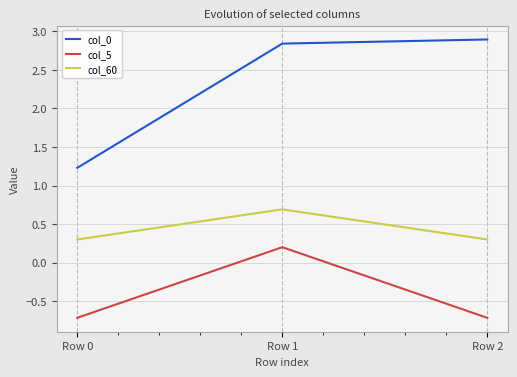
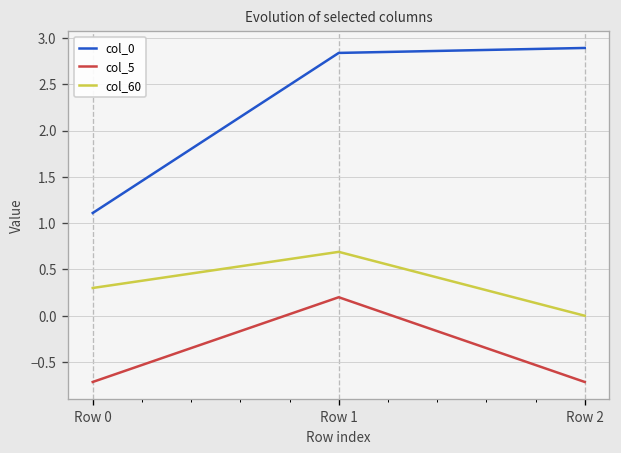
  {
    "col_0": {
-     "Row 0": 1.2,
+     "Row 0": 1.1,
      "Row 1": 2.8,
      "Row 2": 2.9
    },
    "col_5": {
      "Row 0": -0.7,
      "Row 1": 0.2,
      "Row 2": -0.7
    },
    "col_60": {
      "Row 0": 0.3,
      "Row 1": 0.7,
-     "Row 2": 0.3
+     "Row 2": 0.0
    }
  }
